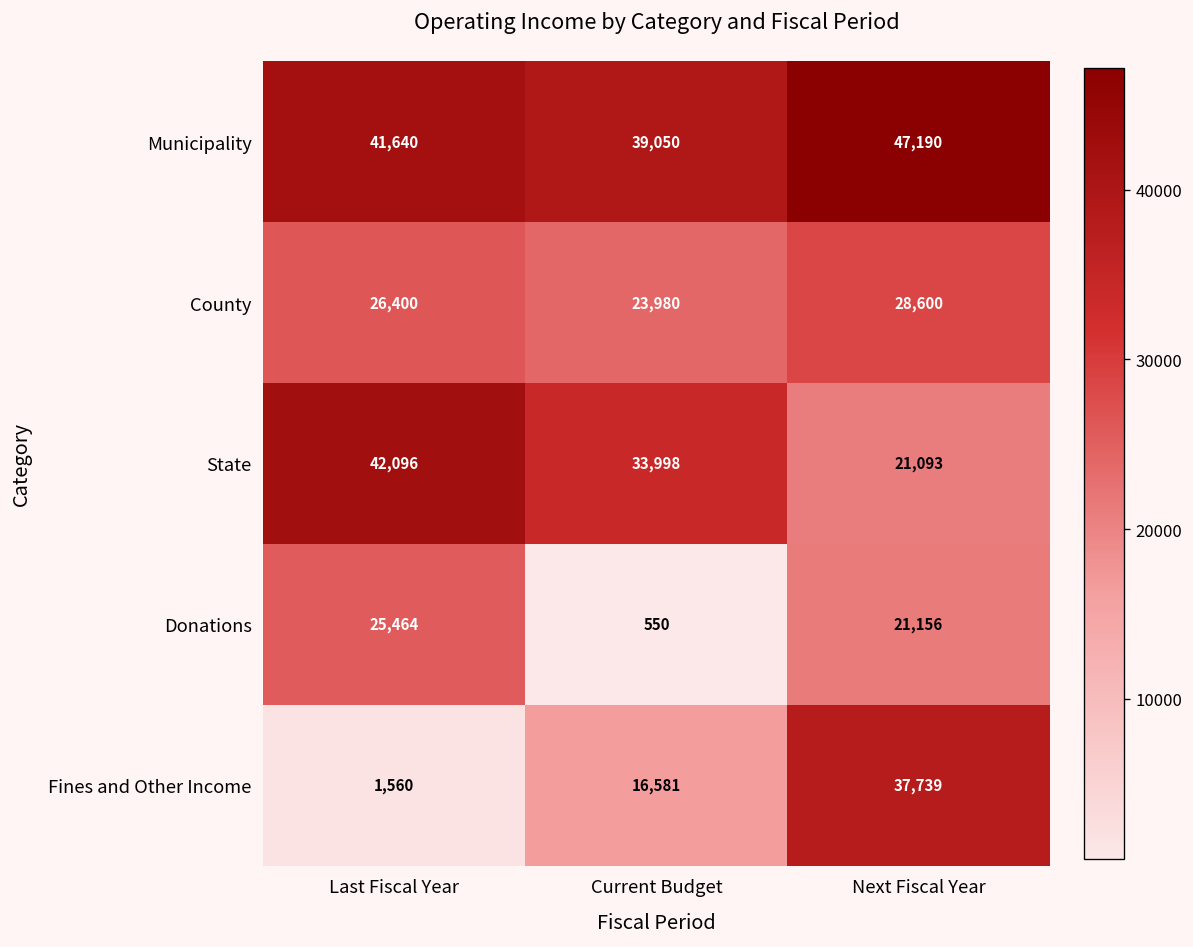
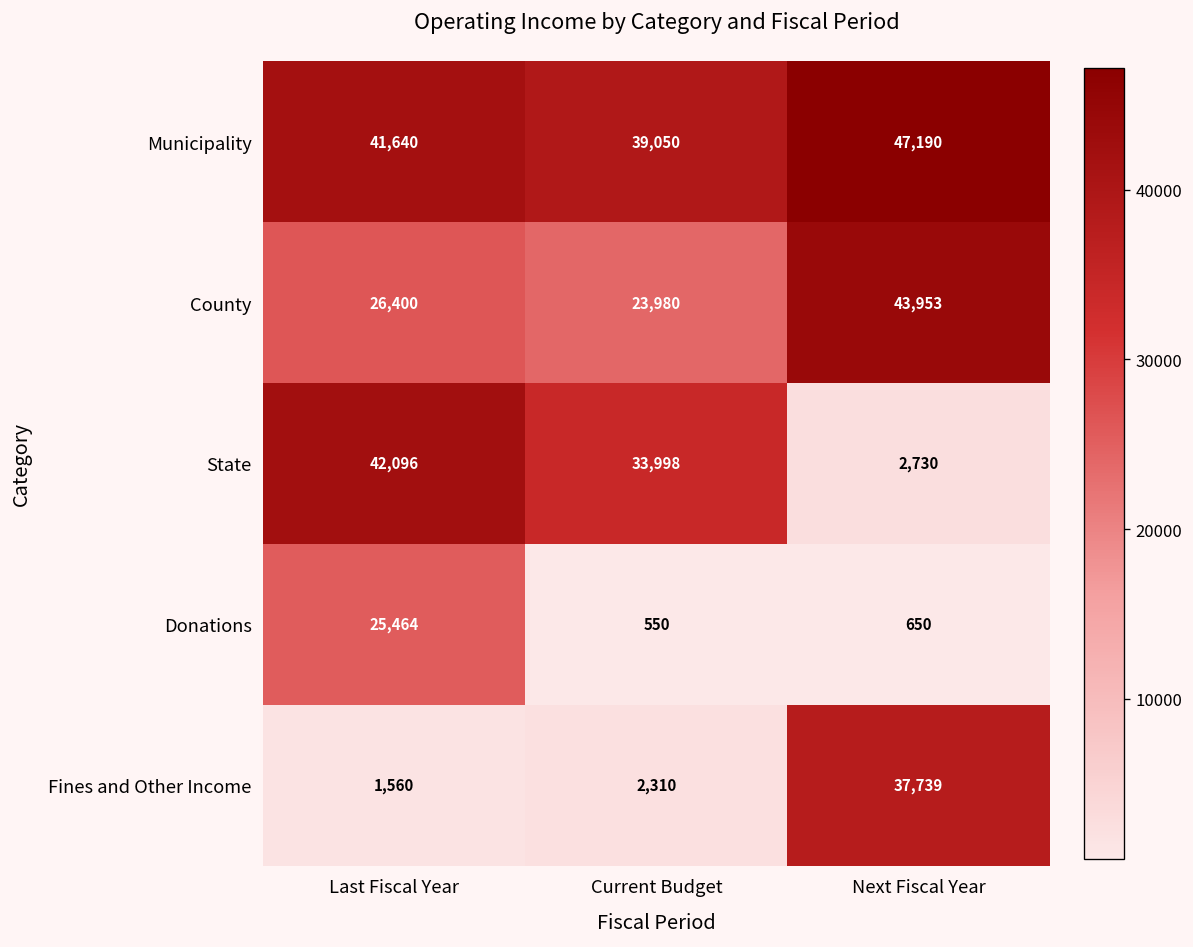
  {
    "Municipality": {
      "Last Fiscal Year": "41,640",
      "Current Budget": "39,050",
      "Next Fiscal Year": "47,190"
    },
    "County": {
      "Last Fiscal Year": "26,400",
      "Current Budget": "23,980",
-     "Next Fiscal Year": "28,600"
+     "Next Fiscal Year": "43,953"
    },
    "State": {
      "Last Fiscal Year": "42,096",
      "Current Budget": "33,998",
-     "Next Fiscal Year": "21,093"
+     "Next Fiscal Year": "2,730"
    },
    "Donations": {
      "Last Fiscal Year": "25,464",
      "Current Budget": "550",
-     "Next Fiscal Year": "21,156"
+     "Next Fiscal Year": "650"
    },
    "Fines and Other Income": {
      "Last Fiscal Year": "1,560",
-     "Current Budget": "16,581",
+     "Current Budget": "2,310",
      "Next Fiscal Year": "37,739"
    }
  }
